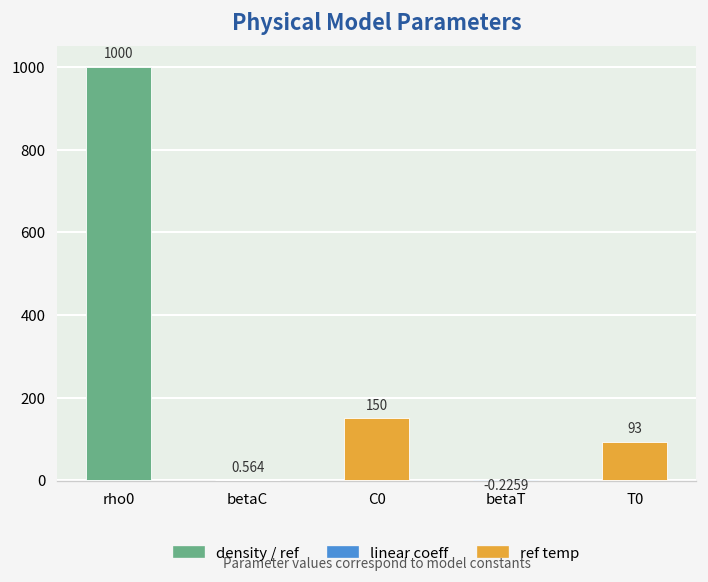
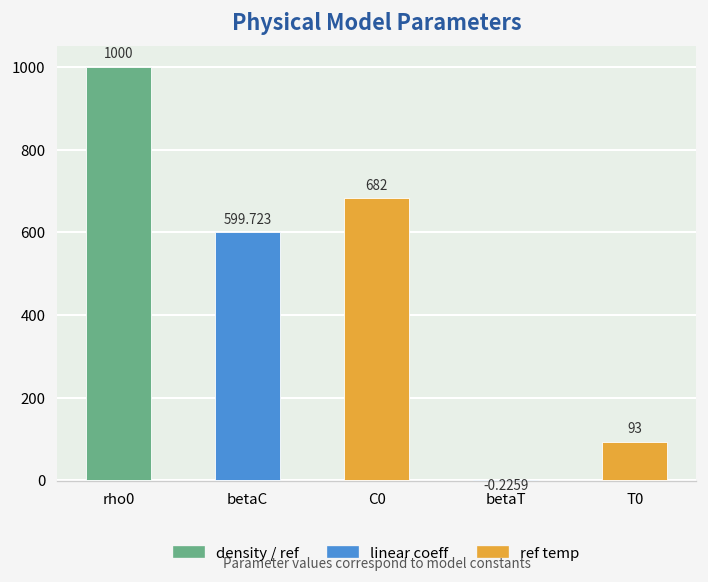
  {
    "rho0": 1000,
-   "betaC": 0.564,
-   "C0": 150,
+   "betaC": 599.723,
+   "C0": 682,
    "betaT": -0.2259,
    "T0": 93
  }
